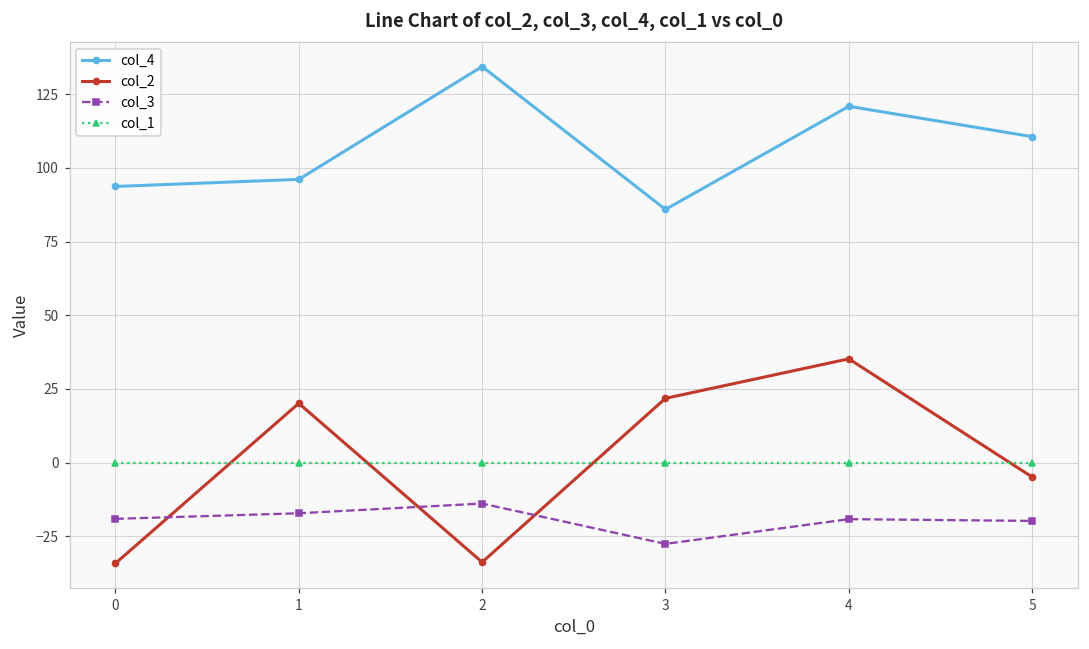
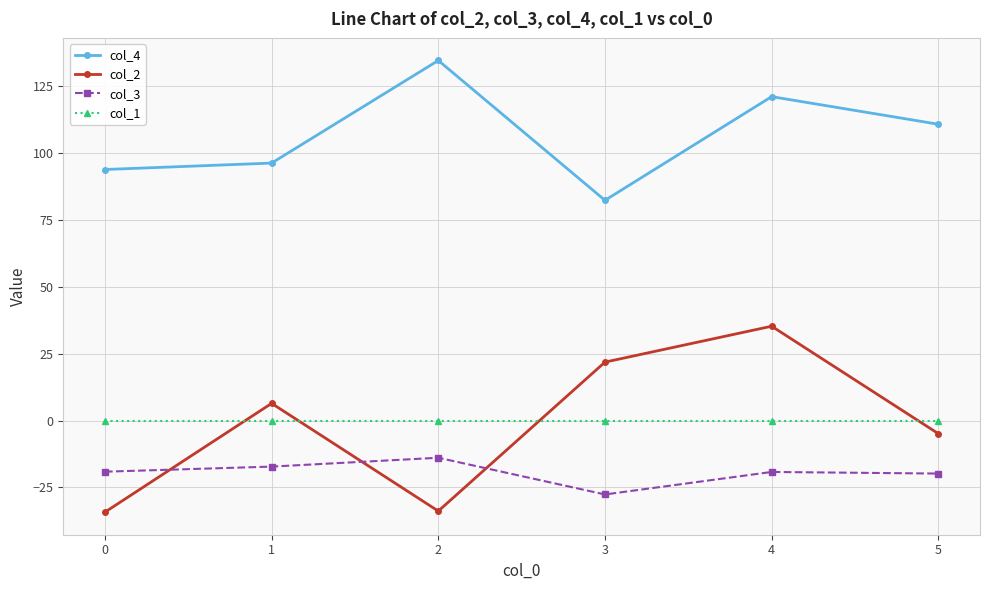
  {
    "col_4": {
      "0": 94,
      "1": 96,
      "2": 134,
-     "3": 86,
+     "3": 82,
      "4": 121,
      "5": 111
    },
    "col_2": {
      "0": -34,
-     "1": 20,
+     "1": 6,
      "2": -34,
      "3": 22,
      "4": 35,
      "5": -5
    },
    "col_3": {
      "0": -19,
      "1": -17,
      "2": -14,
      "3": -28,
      "4": -19,
      "5": -20
    },
    "col_1": {
      "0": 0,
      "1": 0,
      "2": 0,
      "3": 0,
      "4": 0,
      "5": 0
    }
  }
